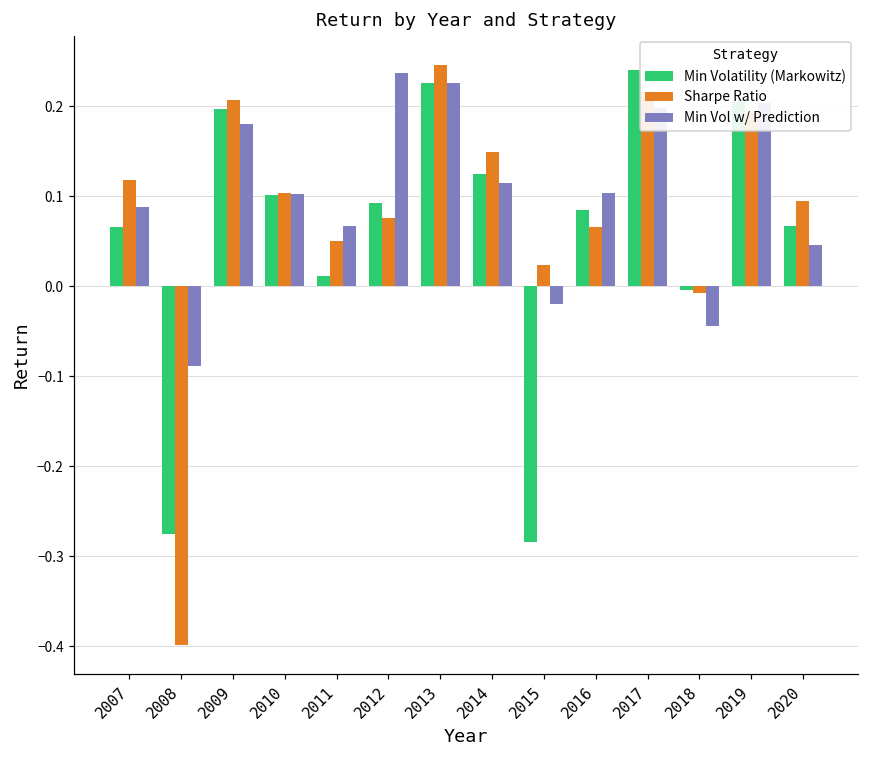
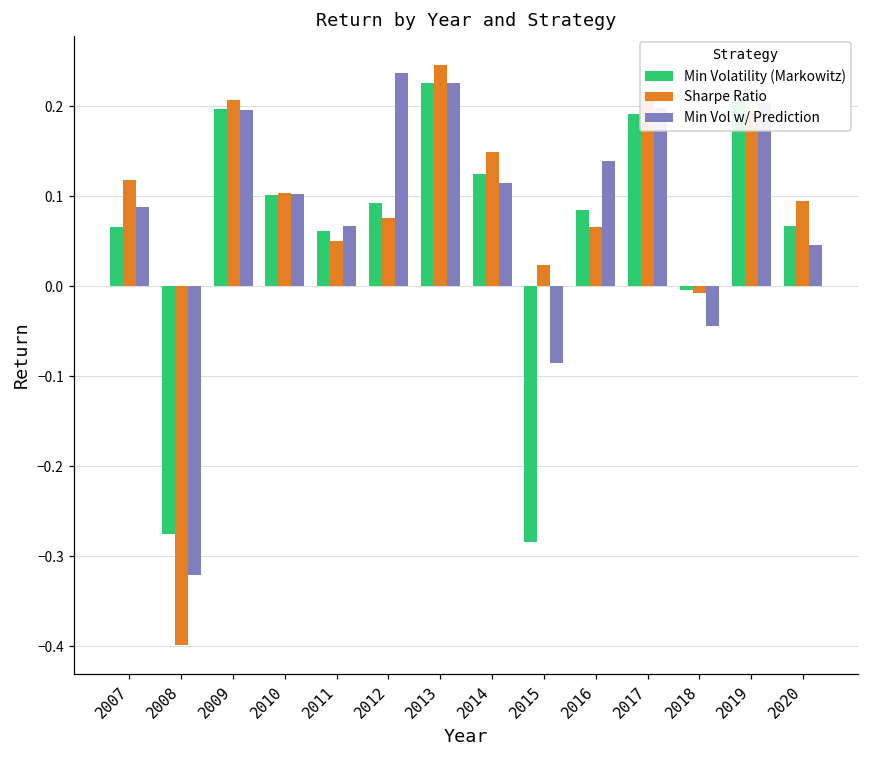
  {
    "Min Volatility (Markowitz)": {
      "2007": 0.07,
      "2008": -0.27,
      "2009": 0.20,
      "2010": 0.10,
-     "2011": 0.01,
+     "2011": 0.06,
      "2012": 0.09,
      "2013": 0.23,
      "2014": 0.13,
      "2015": -0.28,
      "2016": 0.09,
-     "2017": 0.24,
+     "2017": 0.19,
      "2018": 0.00,
      "2020": 0.07
    },
    "Sharpe Ratio": {
      "2007": 0.12,
      "2008": -0.40,
      "2009": 0.21,
      "2010": 0.10,
      "2011": 0.05,
      "2012": 0.08,
      "2013": 0.25,
      "2014": 0.15,
      "2015": 0.02,
      "2016": 0.07,
      "2018": -0.01,
      "2020": 0.09
    },
    "Min Vol w/ Prediction": {
      "2007": 0.09,
-     "2008": -0.09,
-     "2009": 0.18,
+     "2008": -0.32,
+     "2009": 0.20,
      "2010": 0.10,
      "2011": 0.07,
      "2012": 0.24,
      "2013": 0.23,
      "2014": 0.11,
-     "2015": -0.02,
-     "2016": 0.10,
+     "2015": -0.09,
+     "2016": 0.14,
      "2018": -0.04,
      "2020": 0.05
    }
  }
